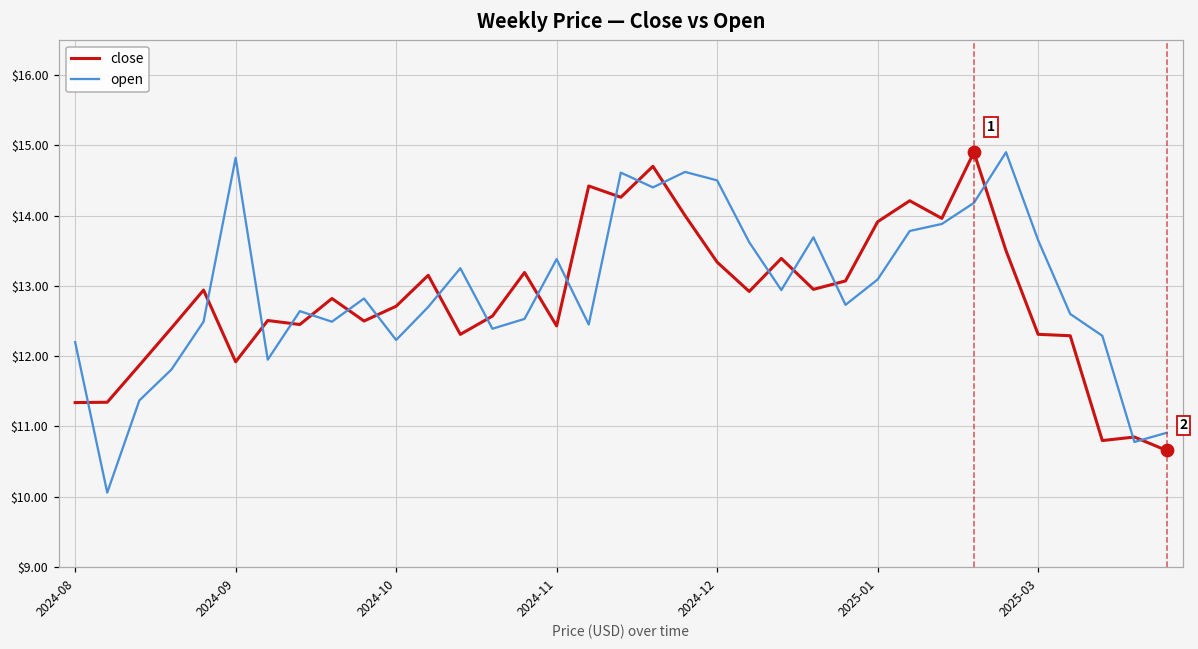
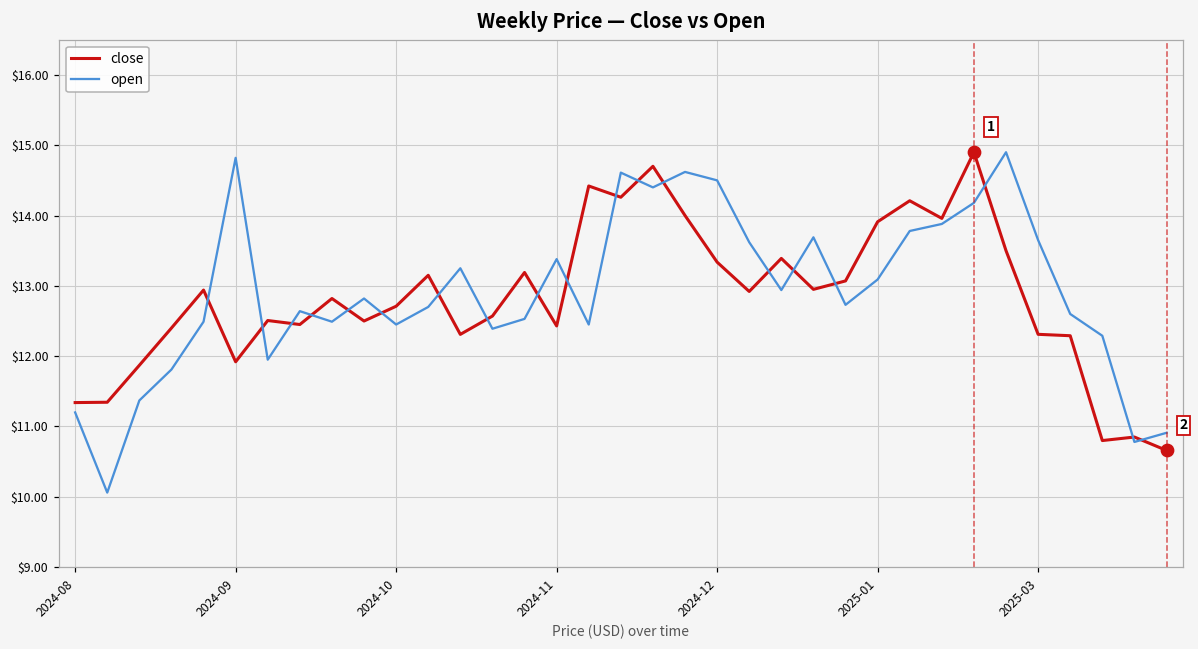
  {
    "open": {
-     "2024-08": "$12.2",
+     "2024-08": "$11.2",
      "2024-09": "$14.8",
-     "2024-10": "$12.2",
+     "2024-10": "$12.5",
      "2024-11": "$13.4",
      "2024-12": "$14.5",
      "2025-01": "$13.1",
      "2025-03": "$13.7"
    }
  }
